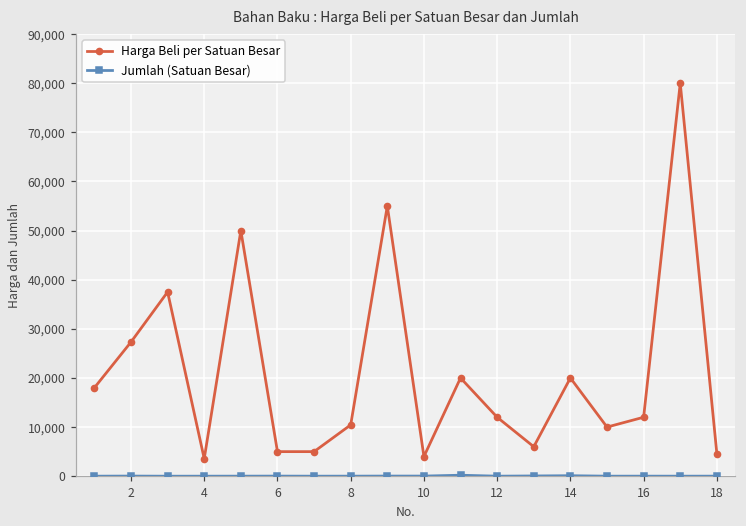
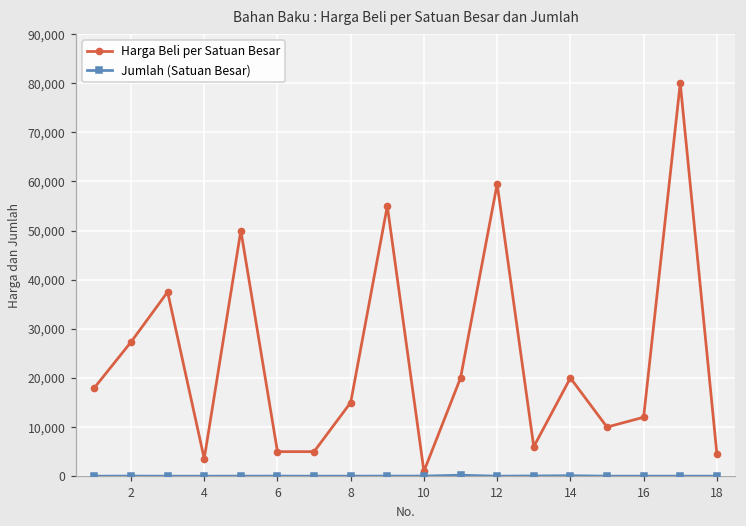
  {
    "Harga Beli per Satuan Besar": {
      "2": "27,000",
      "4": "4,000",
      "6": "5,000",
-     "8": "10,000",
-     "10": "4,000",
-     "12": "12,000",
+     "8": "15,000",
+     "10": "1,000",
+     "12": "60,000",
      "14": "20,000",
      "16": "12,000",
      "18": "5,000"
    },
    "Jumlah (Satuan Besar)": {
      "2": "0",
      "4": "0",
      "6": "0",
      "8": "0",
      "10": "0",
      "12": "0",
      "14": "0",
      "16": "0",
      "18": "0"
    }
  }
